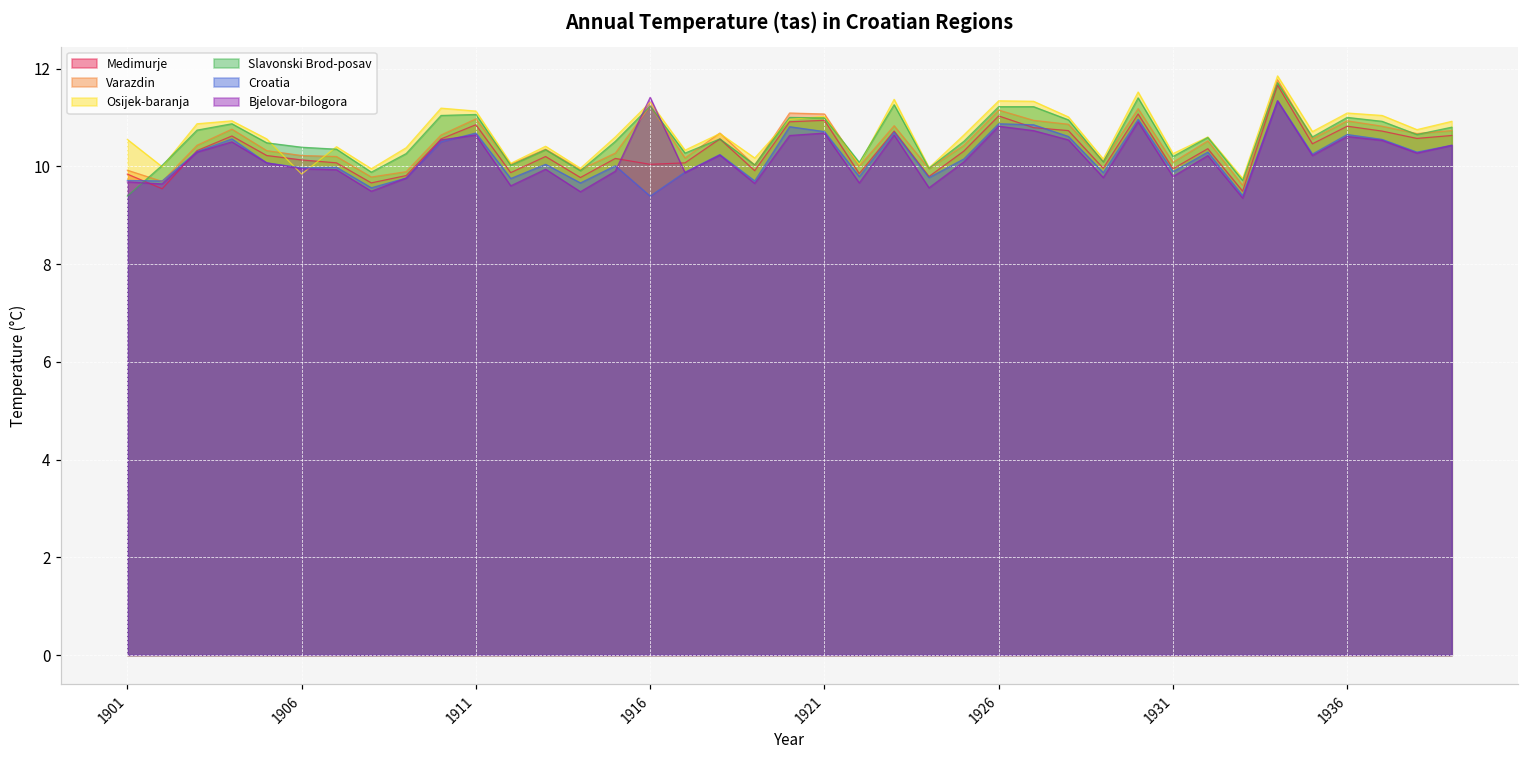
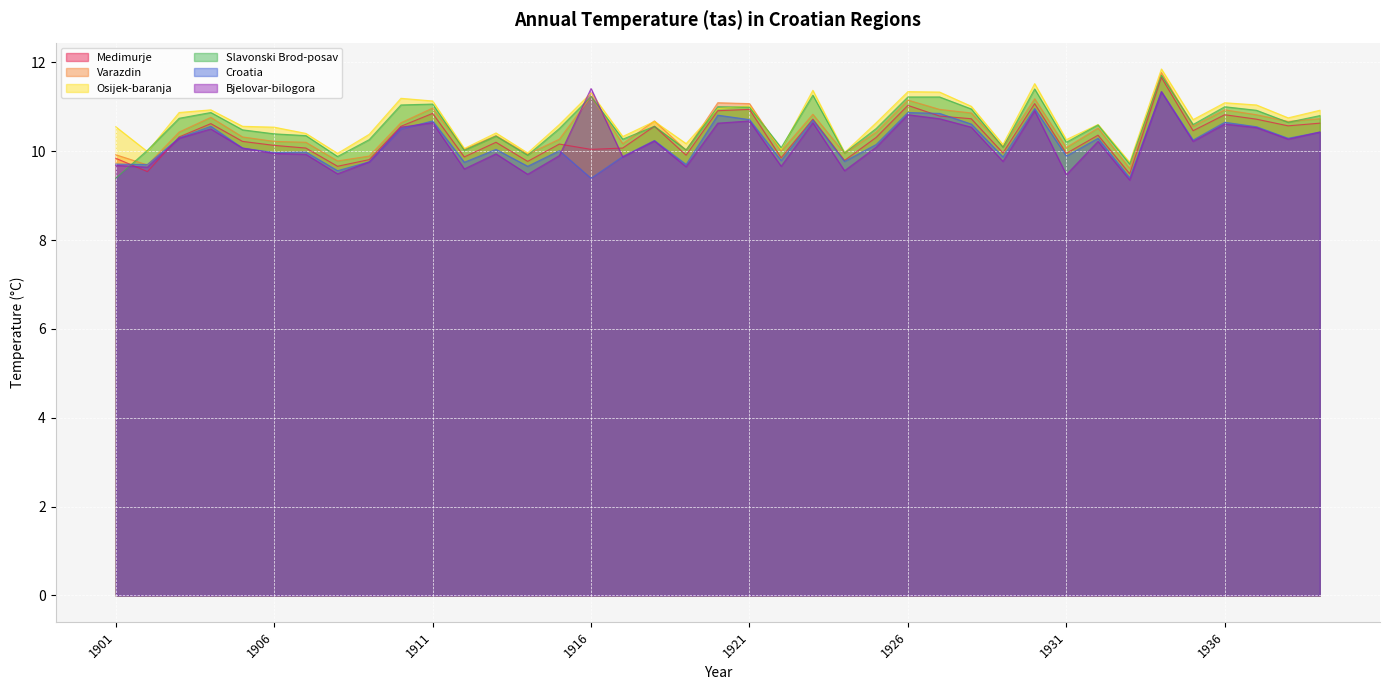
  {
    "Medimurje": {
      "1901": 9.8,
      "1906": 10.1,
      "1911": 10.9,
      "1916": 10.0,
      "1926": 11.0,
      "1931": 10.0,
      "1936": 10.8
    },
    "Varazdin": {
      "1901": 9.9,
      "1906": 10.2,
      "1911": 11.0,
      "1926": 11.2,
      "1931": 10.1,
      "1936": 10.9
    },
    "Osijek-baranja": {
      "1901": 10.6,
-     "1906": 9.8,
+     "1906": 10.5,
      "1911": 11.1,
      "1916": 11.3,
      "1926": 11.3,
      "1931": 10.3,
      "1936": 11.1
    },
    "Slavonski Brod-posav": {
      "1901": 9.4,
      "1906": 10.4,
      "1911": 11.1,
      "1926": 11.2,
      "1931": 10.2,
      "1936": 11.0
    },
    "Croatia": {
      "1916": 9.4,
      "1931": 9.9
    },
    "Bjelovar-bilogora": {
      "1916": 11.4,
-     "1931": 9.8
+     "1931": 9.5
    }
  }
